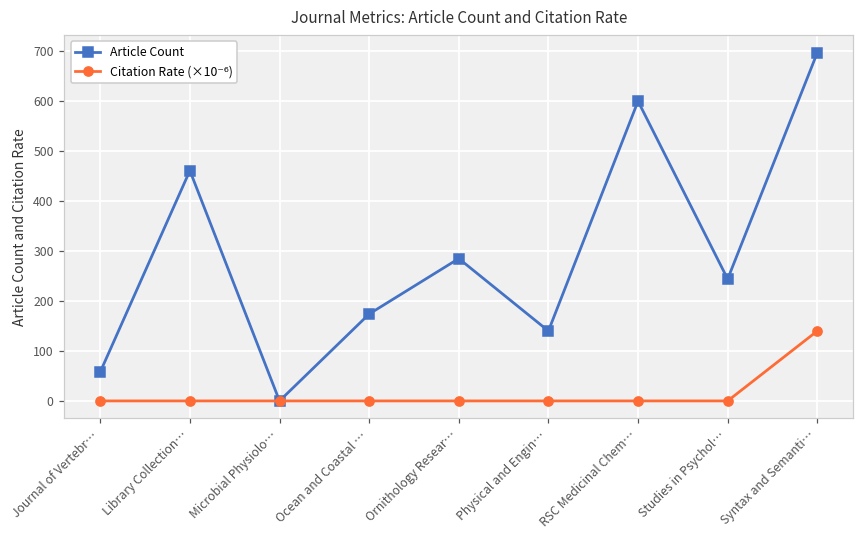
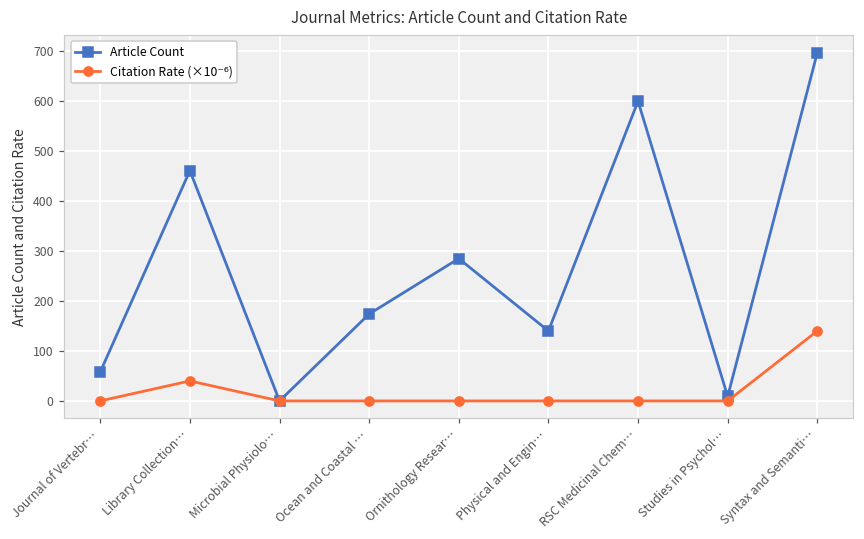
  {
    "Article Count": {
      "Journal of Vertebr…": 60,
      "Library Collection…": 460,
      "Ocean and Coastal …": 170,
      "Ornithology Resear…": 290,
      "Physical and Engin…": 140,
      "RSC Medicinal Chem…": 600,
-     "Studies in Psychol…": 240,
+     "Studies in Psychol…": 10,
      "Syntax and Semanti…": 700
    },
    "Citation Rate (×10⁻⁶)": {
      "Journal of Vertebr…": 0,
-     "Library Collection…": 0,
+     "Library Collection…": 40,
      "Ocean and Coastal …": 0,
      "Ornithology Resear…": 0,
      "Physical and Engin…": 0,
      "RSC Medicinal Chem…": 0,
      "Studies in Psychol…": 0,
      "Syntax and Semanti…": 140
    }
  }
